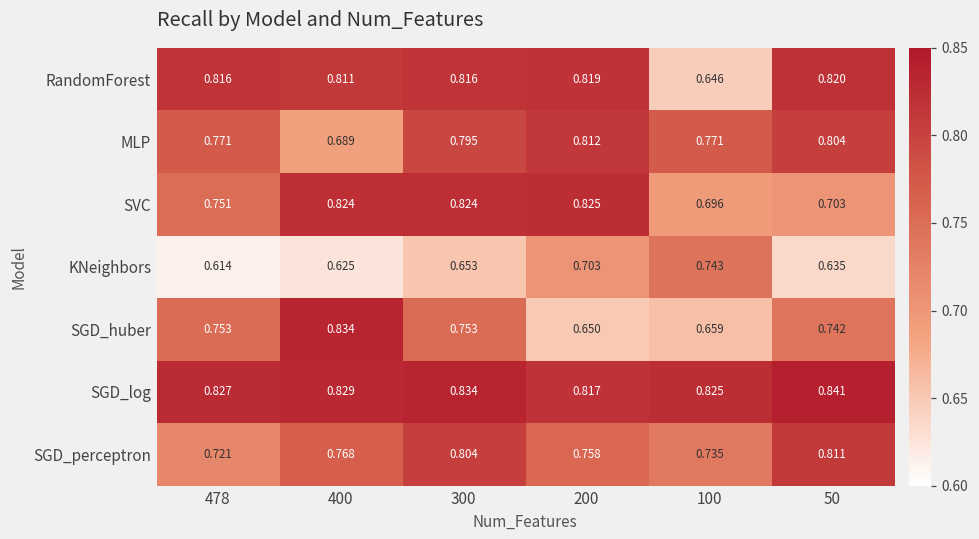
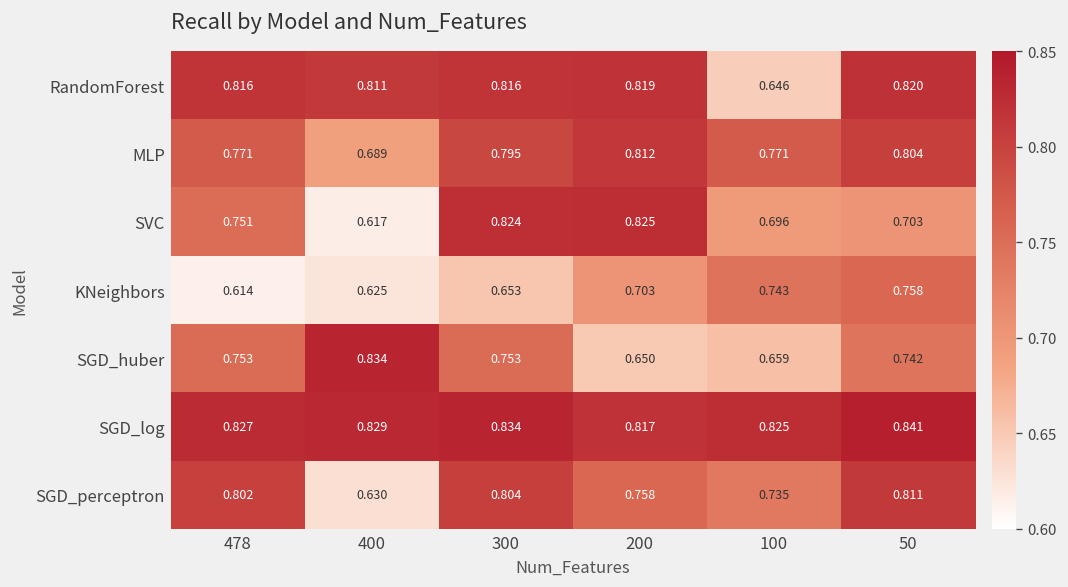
  {
    "RandomForest": {
      "478": 0.816,
      "400": 0.811,
      "300": 0.816,
      "200": 0.819,
      "100": 0.646,
      "50": 0.820
    },
    "MLP": {
      "478": 0.771,
      "400": 0.689,
      "300": 0.795,
      "200": 0.812,
      "100": 0.771,
      "50": 0.804
    },
    "SVC": {
      "478": 0.751,
-     "400": 0.824,
+     "400": 0.617,
      "300": 0.824,
      "200": 0.825,
      "100": 0.696,
      "50": 0.703
    },
    "KNeighbors": {
      "478": 0.614,
      "400": 0.625,
      "300": 0.653,
      "200": 0.703,
      "100": 0.743,
-     "50": 0.635
+     "50": 0.758
    },
    "SGD_huber": {
      "478": 0.753,
      "400": 0.834,
      "300": 0.753,
      "200": 0.650,
      "100": 0.659,
      "50": 0.742
    },
    "SGD_log": {
      "478": 0.827,
      "400": 0.829,
      "300": 0.834,
      "200": 0.817,
      "100": 0.825,
      "50": 0.841
    },
    "SGD_perceptron": {
-     "478": 0.721,
-     "400": 0.768,
+     "478": 0.802,
+     "400": 0.630,
      "300": 0.804,
      "200": 0.758,
      "100": 0.735,
      "50": 0.811
    }
  }
